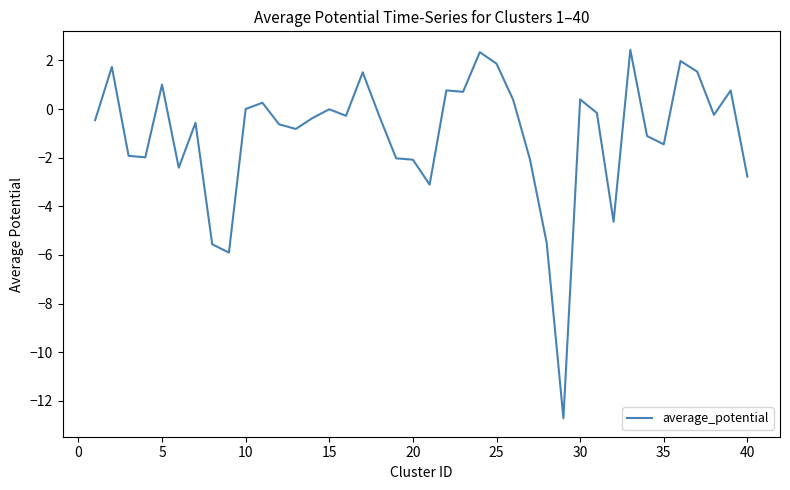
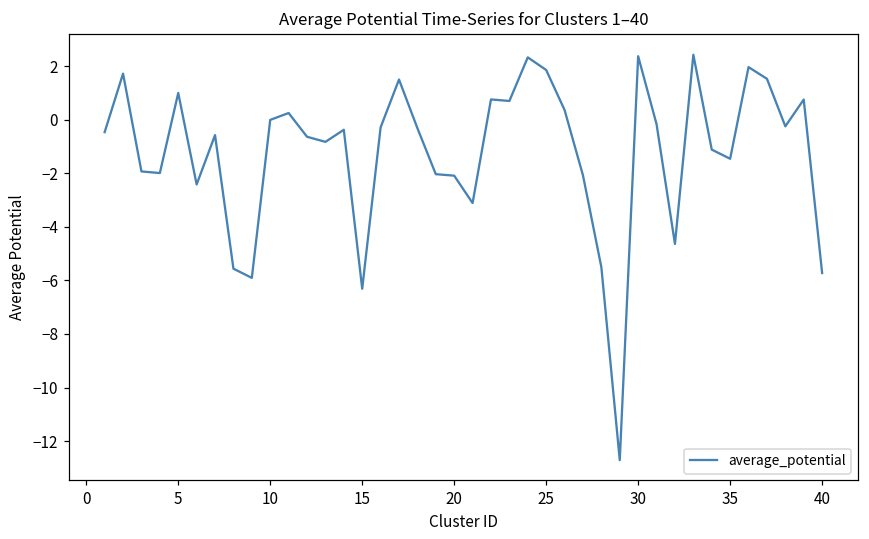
  {
    "5": 1.0,
    "10": 0.0,
-   "15": 0.0,
+   "15": -6.3,
    "20": -2.1,
    "25": 1.9,
-   "30": 0.4,
+   "30": 2.4,
    "35": -1.5,
-   "40": -2.8
+   "40": -5.7
  }
